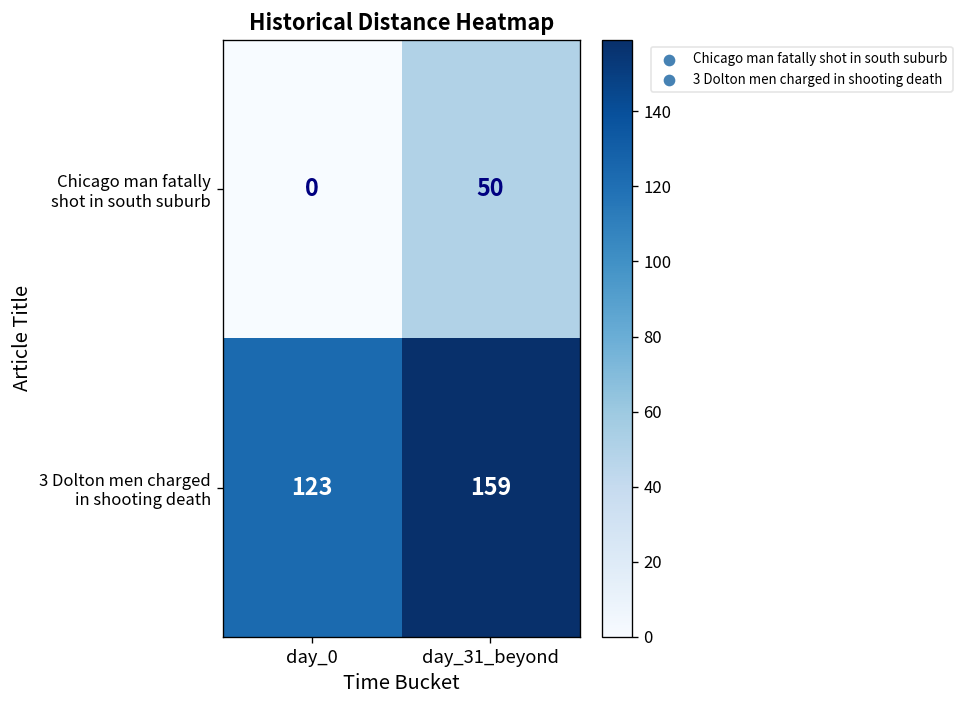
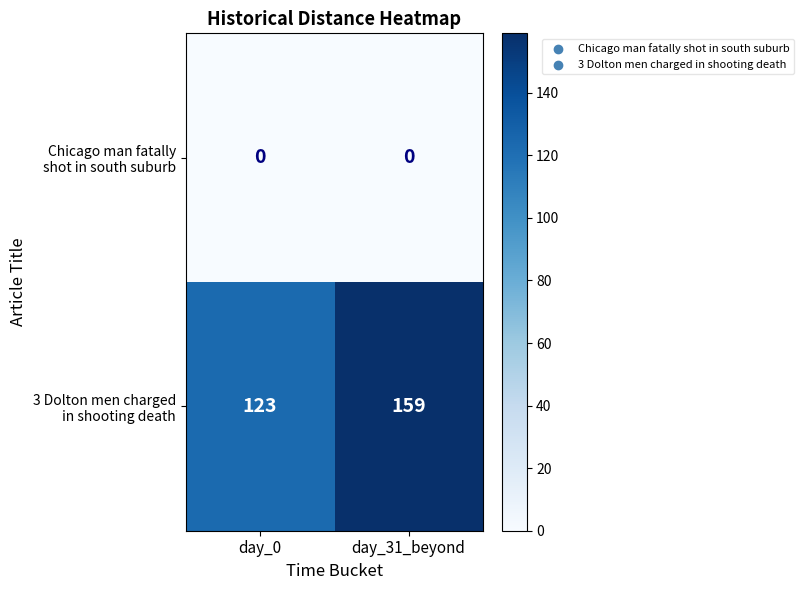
  {
    "Chicago man fatally shot in south suburb": {
      "day_0": 0,
-     "day_31_beyond": 50
+     "day_31_beyond": 0
    },
    "3 Dolton men charged in shooting death": {
      "day_0": 123,
      "day_31_beyond": 159
    }
  }
